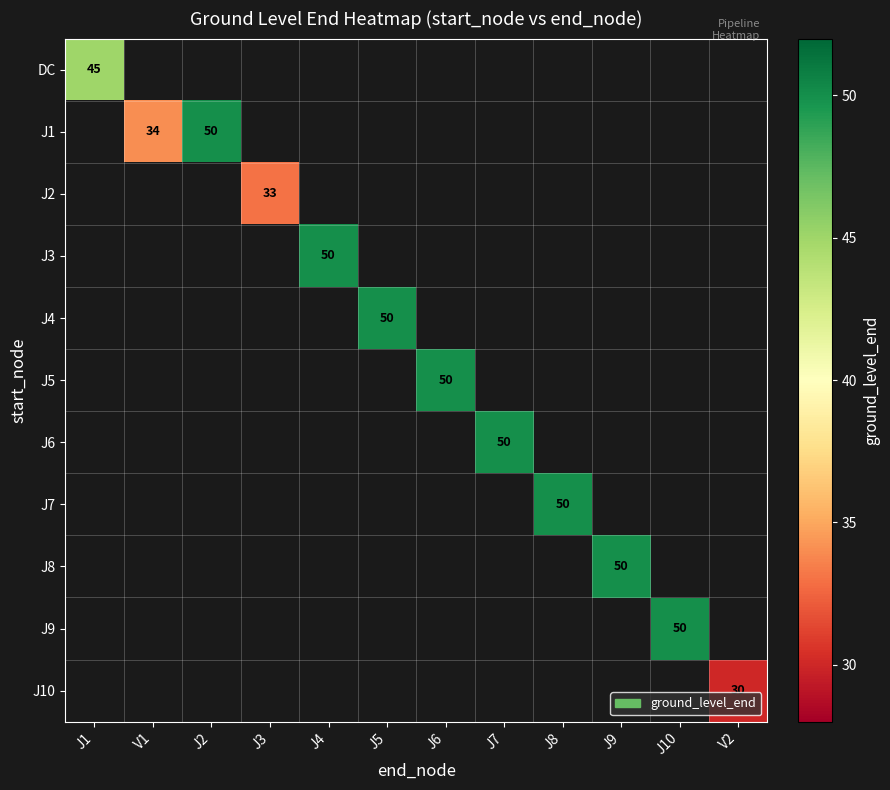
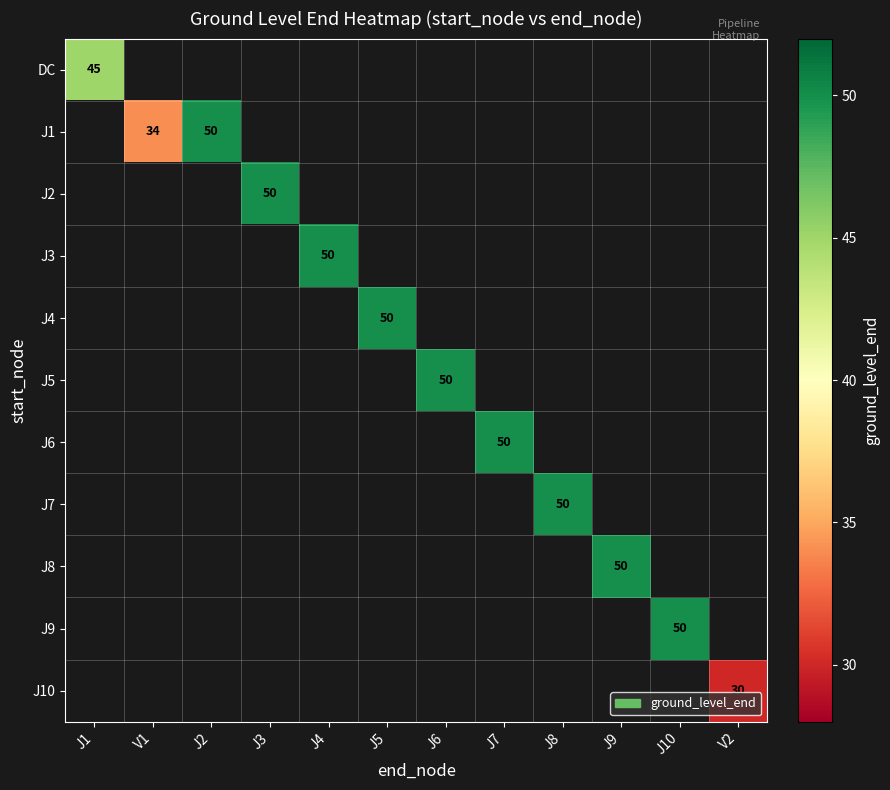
  {
    "DC": {
      "J1": 45
    },
    "J1": {
      "V1": 34,
      "J2": 50
    },
    "J2": {
-     "J3": 33
+     "J3": 50
    },
    "J3": {
      "J4": 50
    },
    "J4": {
      "J5": 50
    },
    "J5": {
      "J6": 50
    },
    "J6": {
      "J7": 50
    },
    "J7": {
      "J8": 50
    },
    "J8": {
      "J9": 50
    },
    "J9": {
      "J10": 50
    }
  }
